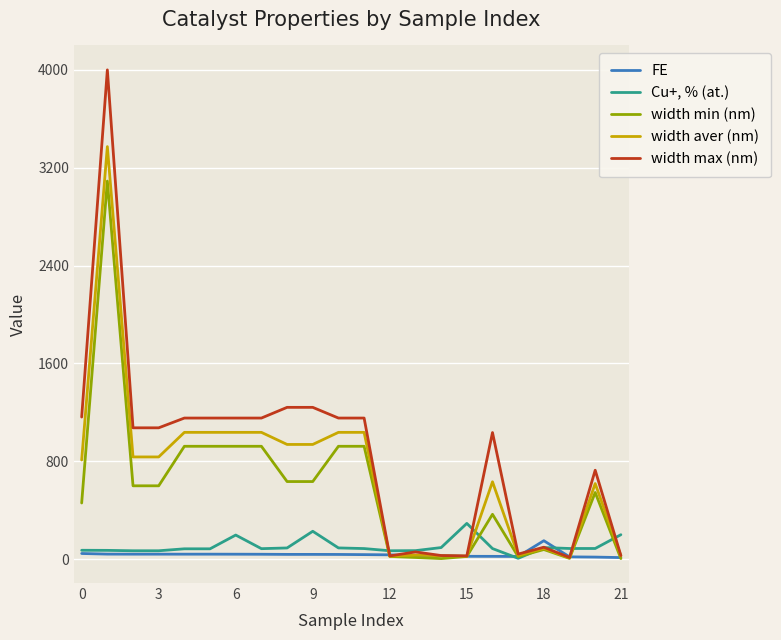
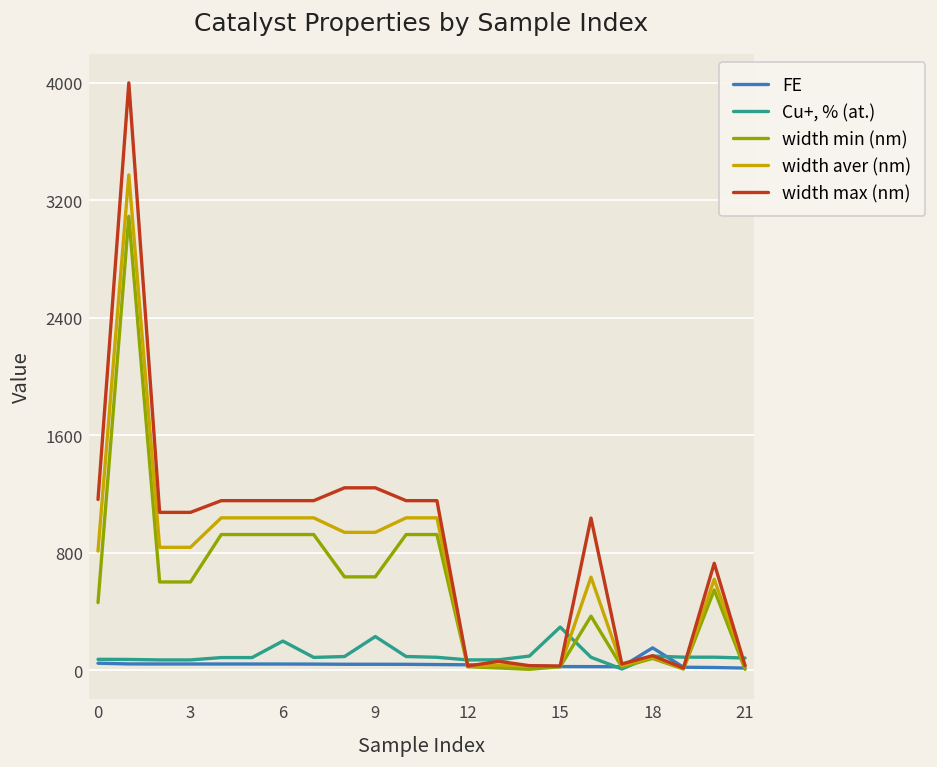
  {
    "FE": {
      "0": 50,
      "3": 40,
      "6": 40,
      "9": 40,
      "18": 150
    },
    "Cu+, % (at.)": {
      "0": 70,
      "3": 70,
      "6": 200,
      "9": 230,
      "12": 70,
      "15": 290,
-     "21": 200
+     "21": 80
    },
    "width max (nm)": {
      "0": 1160,
      "3": 1070,
      "6": 1150,
      "9": 1240
    }
  }
